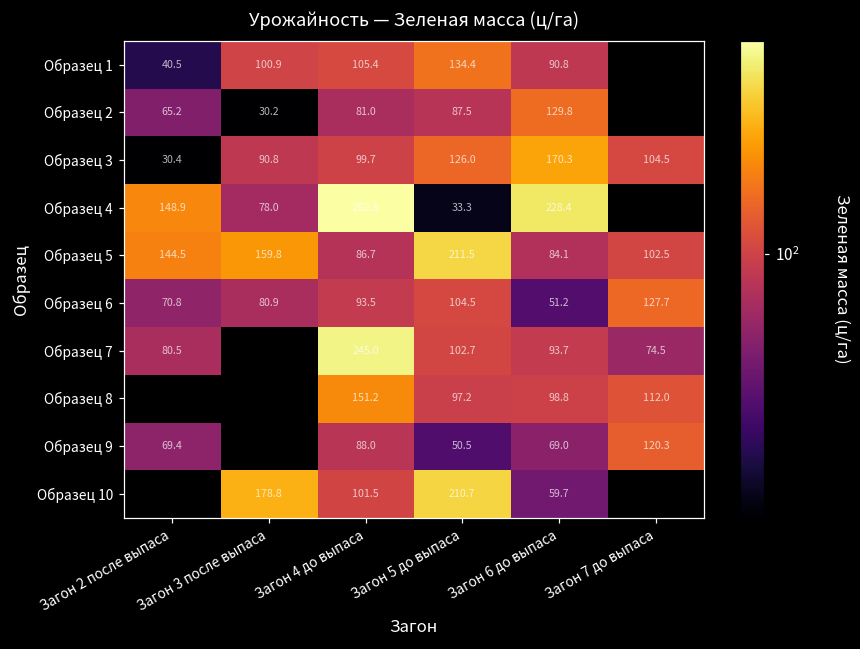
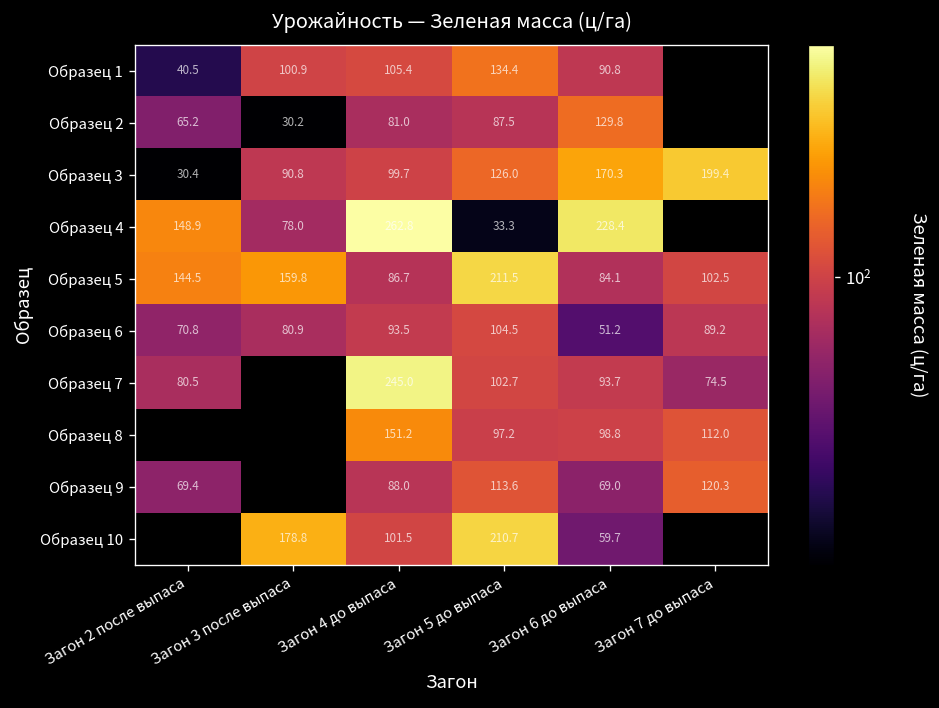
  {
    "Образец 1": {
      "Загон 2 после выпаса": 40.5,
      "Загон 3 после выпаса": 100.9,
      "Загон 4 до выпаса": 105.4,
      "Загон 5 до выпаса": 134.4,
      "Загон 6 до выпаса": 90.8
    },
    "Образец 2": {
      "Загон 2 после выпаса": 65.2,
      "Загон 3 после выпаса": 30.2,
      "Загон 4 до выпаса": 81.0,
      "Загон 5 до выпаса": 87.5,
      "Загон 6 до выпаса": 129.8
    },
    "Образец 3": {
      "Загон 2 после выпаса": 30.4,
      "Загон 3 после выпаса": 90.8,
      "Загон 4 до выпаса": 99.7,
      "Загон 5 до выпаса": 126.0,
      "Загон 6 до выпаса": 170.3,
-     "Загон 7 до выпаса": 104.5
+     "Загон 7 до выпаса": 199.4
    },
    "Образец 4": {
      "Загон 2 после выпаса": 148.9,
      "Загон 3 после выпаса": 78.0,
      "Загон 4 до выпаса": 262.8,
      "Загон 5 до выпаса": 33.3,
      "Загон 6 до выпаса": 228.4
    },
    "Образец 5": {
      "Загон 2 после выпаса": 144.5,
      "Загон 3 после выпаса": 159.8,
      "Загон 4 до выпаса": 86.7,
      "Загон 5 до выпаса": 211.5,
      "Загон 6 до выпаса": 84.1,
      "Загон 7 до выпаса": 102.5
    },
    "Образец 6": {
      "Загон 2 после выпаса": 70.8,
      "Загон 3 после выпаса": 80.9,
      "Загон 4 до выпаса": 93.5,
      "Загон 5 до выпаса": 104.5,
      "Загон 6 до выпаса": 51.2,
-     "Загон 7 до выпаса": 127.7
+     "Загон 7 до выпаса": 89.2
    },
    "Образец 7": {
      "Загон 2 после выпаса": 80.5,
      "Загон 4 до выпаса": 245.0,
      "Загон 5 до выпаса": 102.7,
      "Загон 6 до выпаса": 93.7,
      "Загон 7 до выпаса": 74.5
    },
    "Образец 8": {
      "Загон 4 до выпаса": 151.2,
      "Загон 5 до выпаса": 97.2,
      "Загон 6 до выпаса": 98.8,
      "Загон 7 до выпаса": 112.0
    },
    "Образец 9": {
      "Загон 2 после выпаса": 69.4,
      "Загон 4 до выпаса": 88.0,
-     "Загон 5 до выпаса": 50.5,
+     "Загон 5 до выпаса": 113.6,
      "Загон 6 до выпаса": 69.0,
      "Загон 7 до выпаса": 120.3
    },
    "Образец 10": {
      "Загон 3 после выпаса": 178.8,
      "Загон 4 до выпаса": 101.5,
      "Загон 5 до выпаса": 210.7,
      "Загон 6 до выпаса": 59.7
    }
  }
